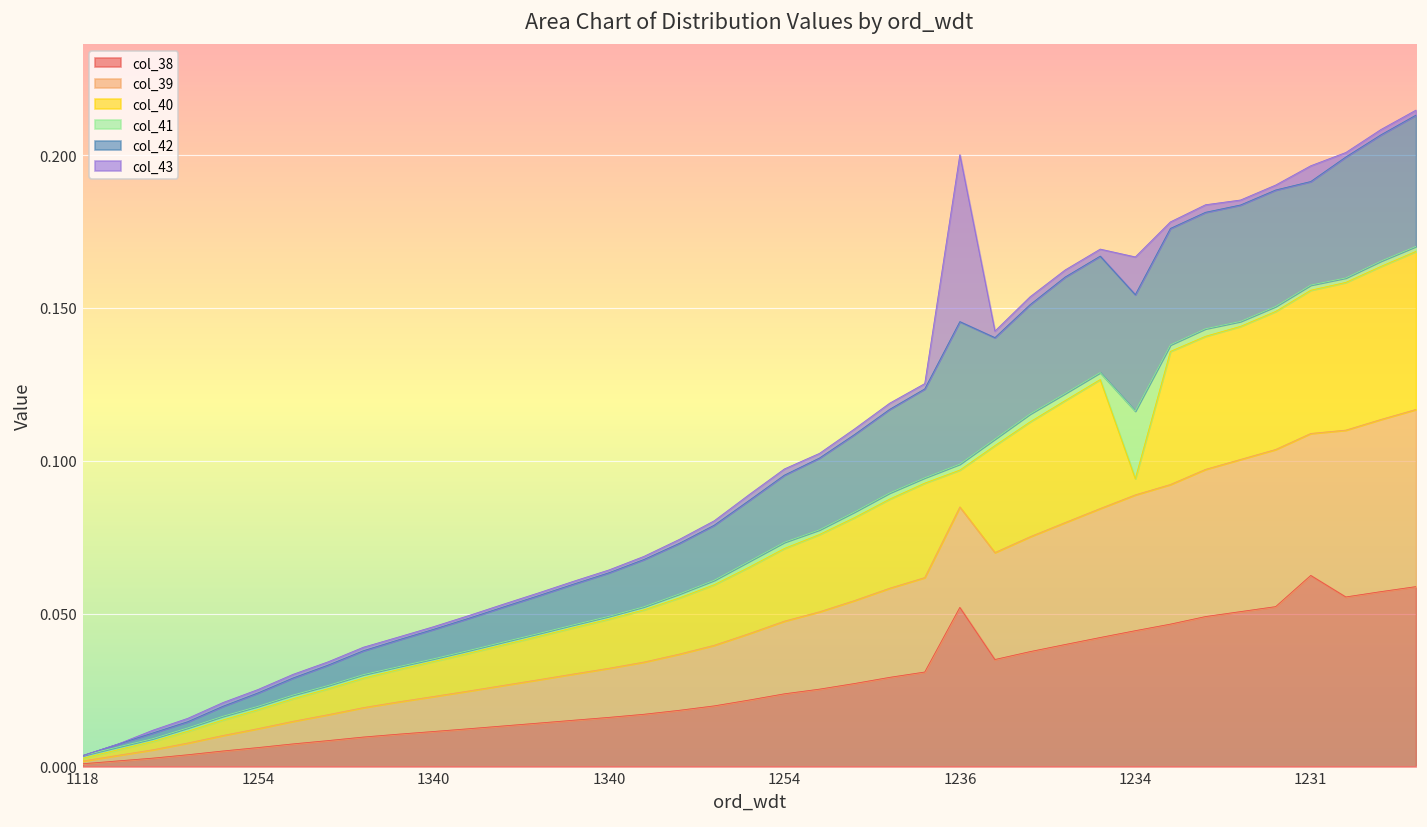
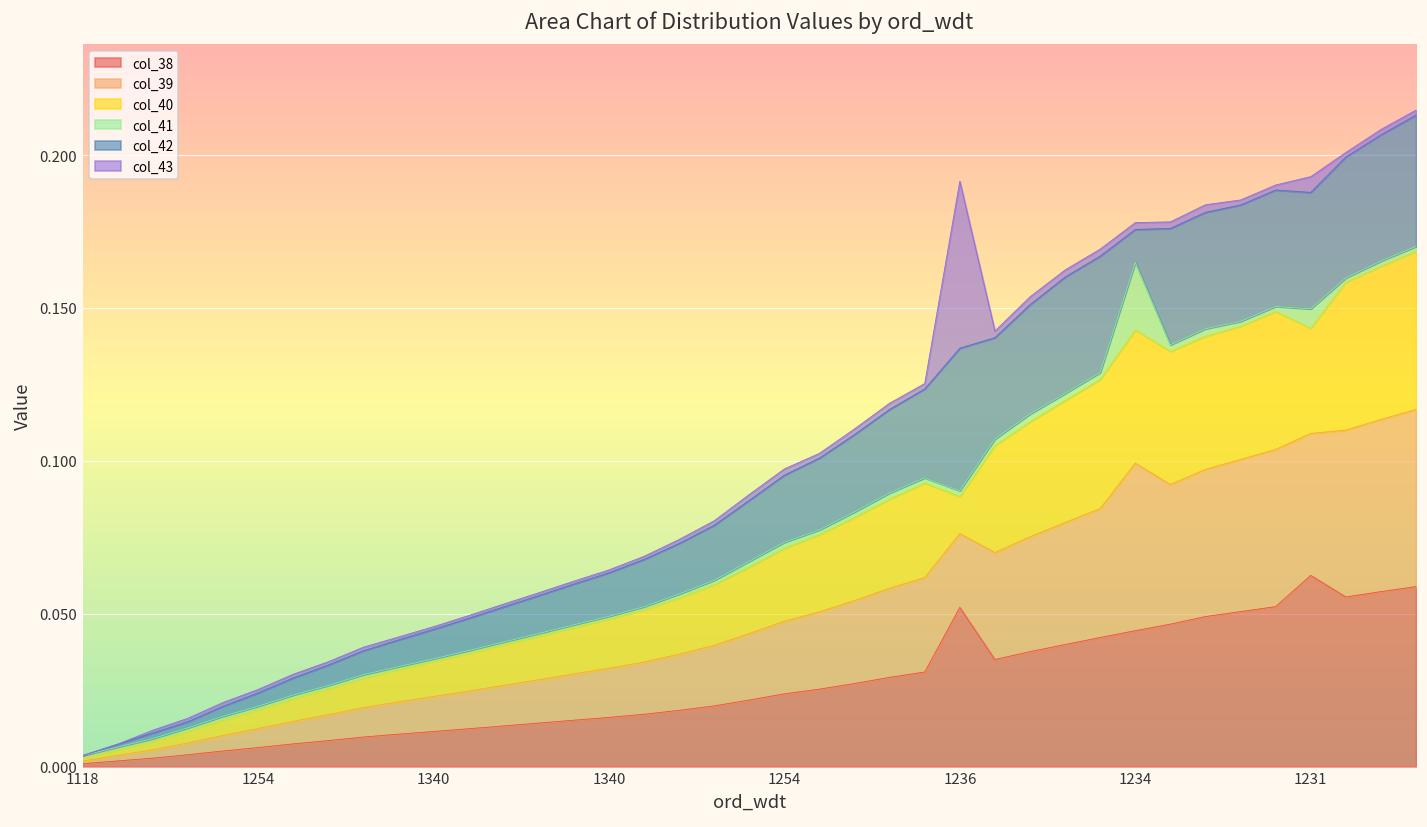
  {
    "col_38": {
      "1236": 0.052,
      "1234": 0.044,
      "1231": 0.063
    },
    "col_39": {
-     "1236": 0.033,
-     "1234": 0.044,
+     "1236": 0.024,
+     "1234": 0.055,
      "1231": 0.046
    },
    "col_40": {
      "1236": 0.012,
-     "1234": 0.005,
-     "1231": 0.047
+     "1234": 0.044,
+     "1231": 0.034
    },
    "col_41": {
      "1236": 0.002,
      "1234": 0.022,
-     "1231": 0.002
+     "1231": 0.006
    },
    "col_42": {
      "1236": 0.047,
-     "1234": 0.038,
-     "1231": 0.034
+     "1234": 0.011,
+     "1231": 0.038
    },
    "col_43": {
      "1236": 0.055,
-     "1234": 0.012,
+     "1234": 0.002,
      "1231": 0.005
    }
  }
